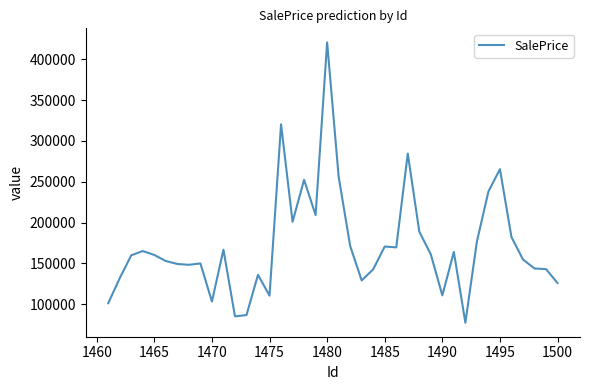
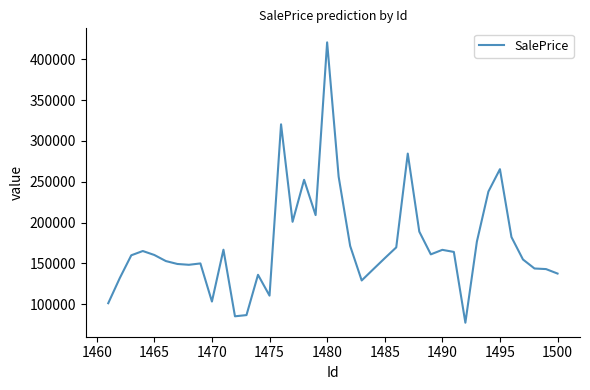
  {
    "1465": 160000,
    "1470": 100000,
    "1475": 110000,
    "1480": 420000,
-   "1485": 170000,
-   "1490": 110000,
+   "1485": 160000,
+   "1490": 170000,
    "1495": 270000,
-   "1500": 130000
+   "1500": 140000
  }
